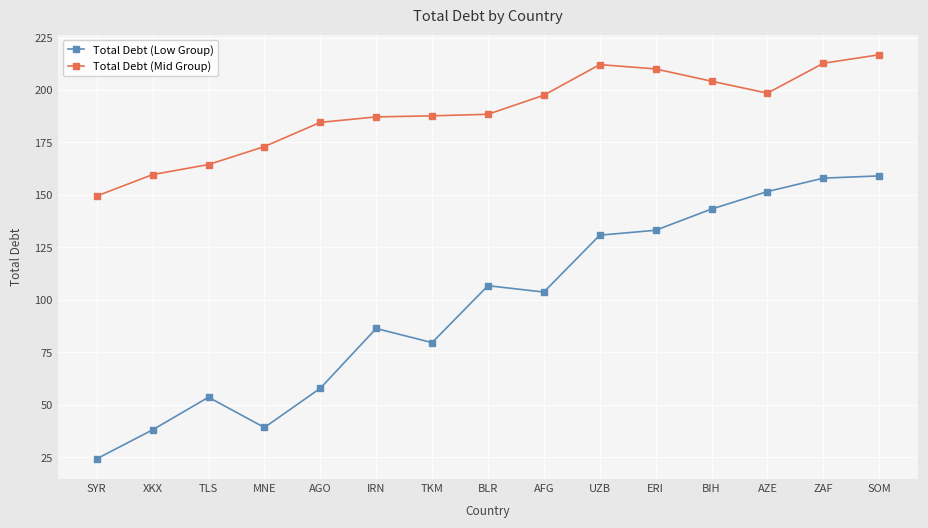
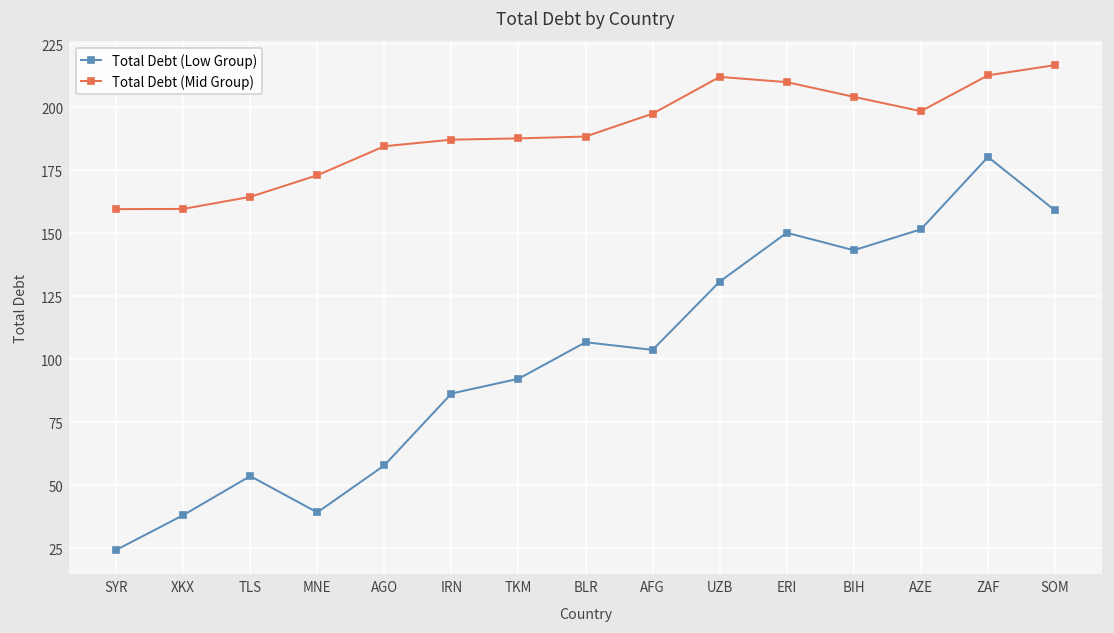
  {
    "Total Debt (Low Group)": {
      "SYR": 24,
      "XKX": 38,
      "TLS": 54,
      "MNE": 39,
      "AGO": 58,
      "IRN": 86,
-     "TKM": 80,
+     "TKM": 92,
      "BLR": 107,
      "AFG": 104,
      "UZB": 131,
-     "ERI": 133,
+     "ERI": 150,
      "BIH": 143,
      "AZE": 152,
-     "ZAF": 158,
+     "ZAF": 180,
      "SOM": 159
    },
    "Total Debt (Mid Group)": {
-     "SYR": 149,
+     "SYR": 160,
      "XKX": 160,
      "TLS": 164,
      "MNE": 173,
      "AGO": 185,
      "IRN": 187,
      "TKM": 188,
      "BLR": 188,
      "AFG": 198,
      "UZB": 212,
      "ERI": 210,
      "BIH": 204,
      "AZE": 199,
      "ZAF": 213,
      "SOM": 217
    }
  }
